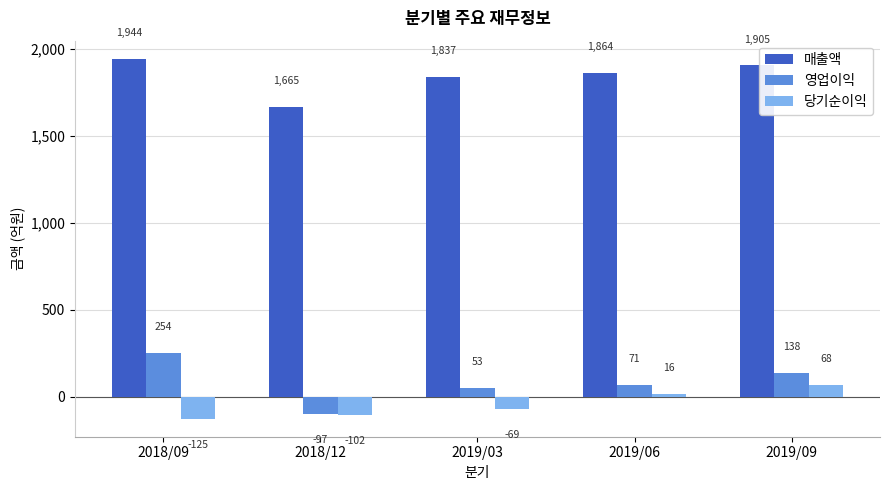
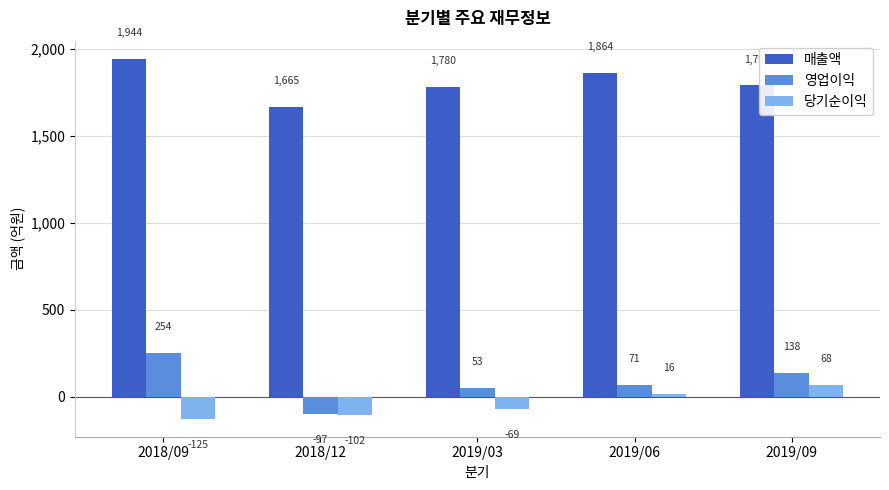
  {
    "매출액": {
      "2018/09": "1,944",
      "2018/12": "1,665",
-     "2019/03": "1,837",
+     "2019/03": "1,780",
      "2019/06": "1,864",
-     "2019/09": "1,910"
+     "2019/09": "1,790"
    }
  }
